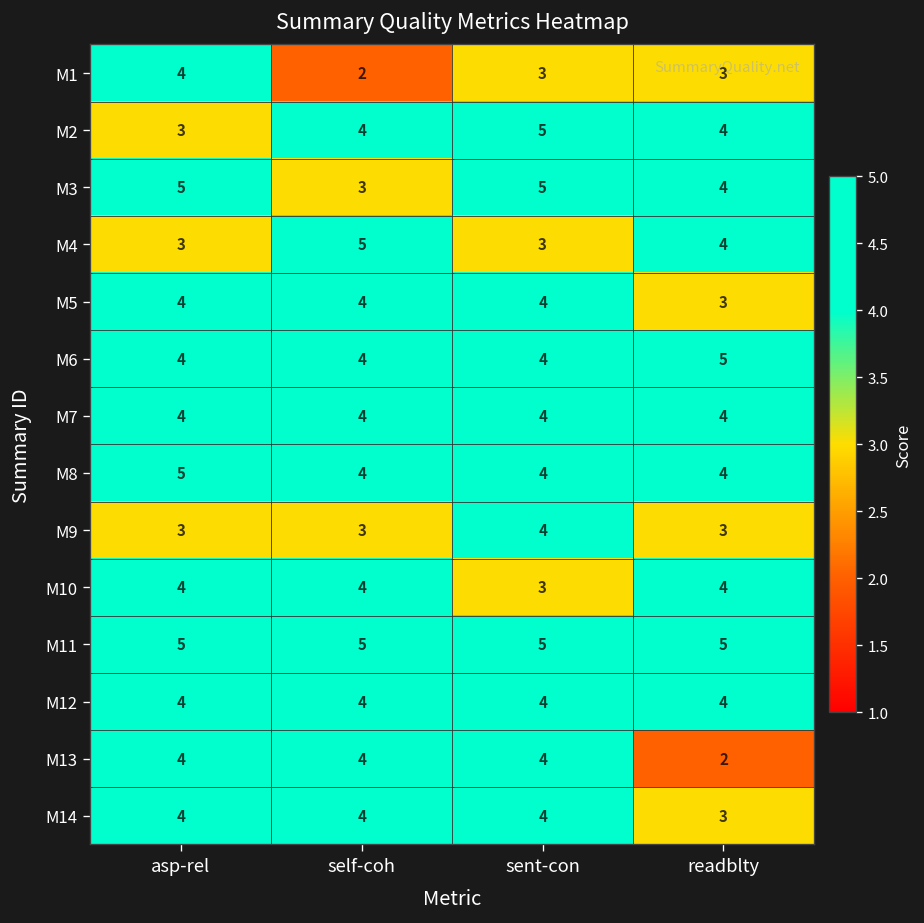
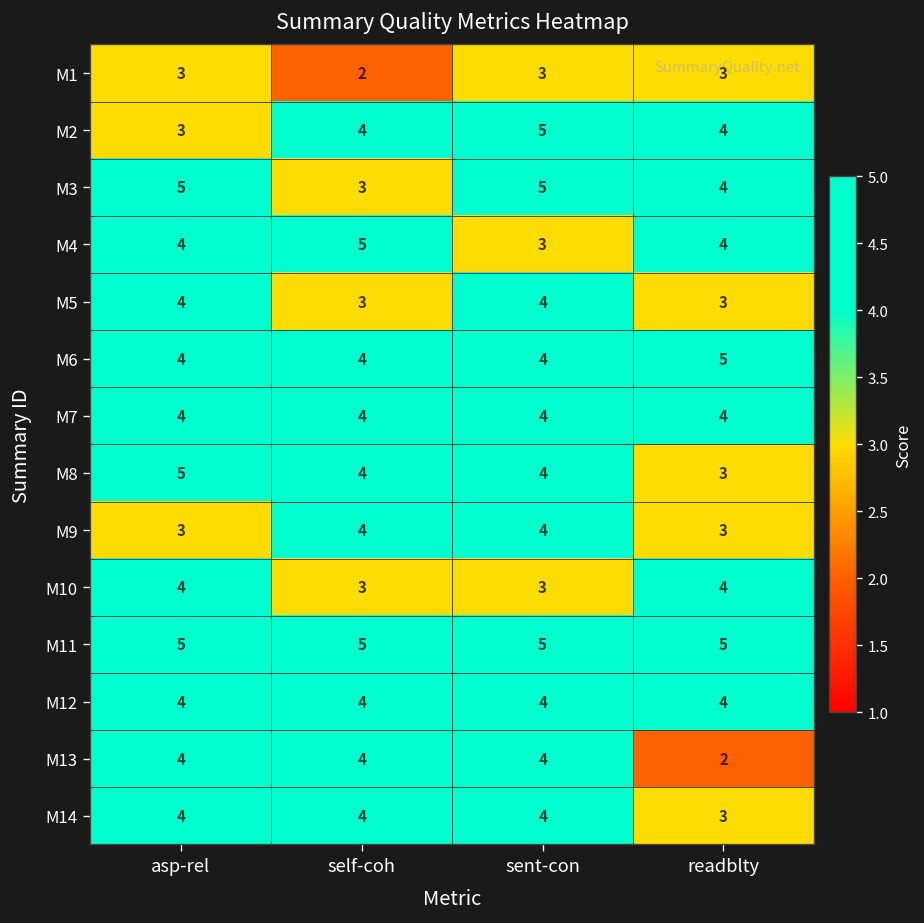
  {
    "M1": {
-     "asp-rel": 4,
+     "asp-rel": 3,
      "self-coh": 2,
      "sent-con": 3
    },
    "M2": {
      "asp-rel": 3,
      "self-coh": 4,
      "sent-con": 5,
      "readblty": 4
    },
    "M3": {
      "asp-rel": 5,
      "self-coh": 3,
      "sent-con": 5,
      "readblty": 4
    },
    "M4": {
-     "asp-rel": 3,
+     "asp-rel": 4,
      "self-coh": 5,
      "sent-con": 3,
      "readblty": 4
    },
    "M5": {
      "asp-rel": 4,
-     "self-coh": 4,
+     "self-coh": 3,
      "sent-con": 4,
      "readblty": 3
    },
    "M6": {
      "asp-rel": 4,
      "self-coh": 4,
      "sent-con": 4,
      "readblty": 5
    },
    "M7": {
      "asp-rel": 4,
      "self-coh": 4,
      "sent-con": 4,
      "readblty": 4
    },
    "M8": {
      "asp-rel": 5,
      "self-coh": 4,
      "sent-con": 4,
-     "readblty": 4
+     "readblty": 3
    },
    "M9": {
      "asp-rel": 3,
-     "self-coh": 3,
+     "self-coh": 4,
      "sent-con": 4,
      "readblty": 3
    },
    "M10": {
      "asp-rel": 4,
-     "self-coh": 4,
+     "self-coh": 3,
      "sent-con": 3,
      "readblty": 4
    },
    "M11": {
      "asp-rel": 5,
      "self-coh": 5,
      "sent-con": 5,
      "readblty": 5
    },
    "M12": {
      "asp-rel": 4,
      "self-coh": 4,
      "sent-con": 4,
      "readblty": 4
    },
    "M13": {
      "asp-rel": 4,
      "self-coh": 4,
      "sent-con": 4,
      "readblty": 2
    },
    "M14": {
      "asp-rel": 4,
      "self-coh": 4,
      "sent-con": 4,
      "readblty": 3
    }
  }
